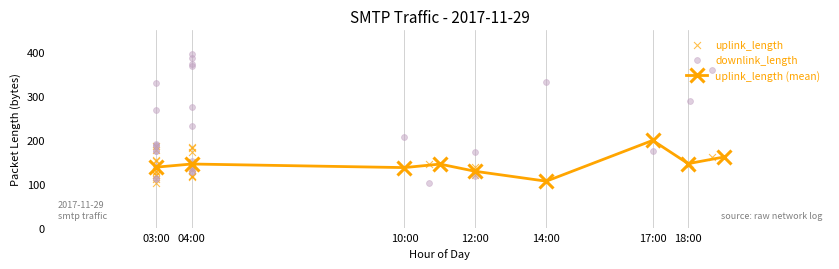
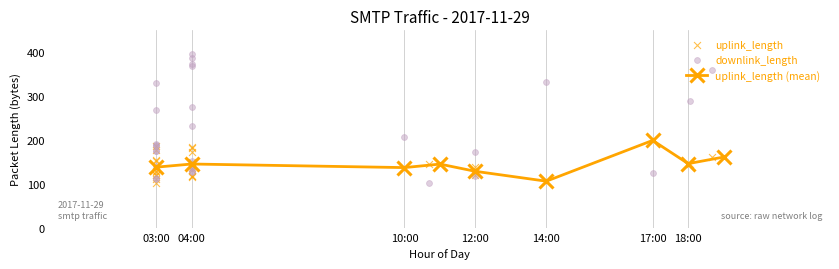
  {
    "downlink_length": {
-     "17:00": 170
+     "17:00": 130
    }
  }
